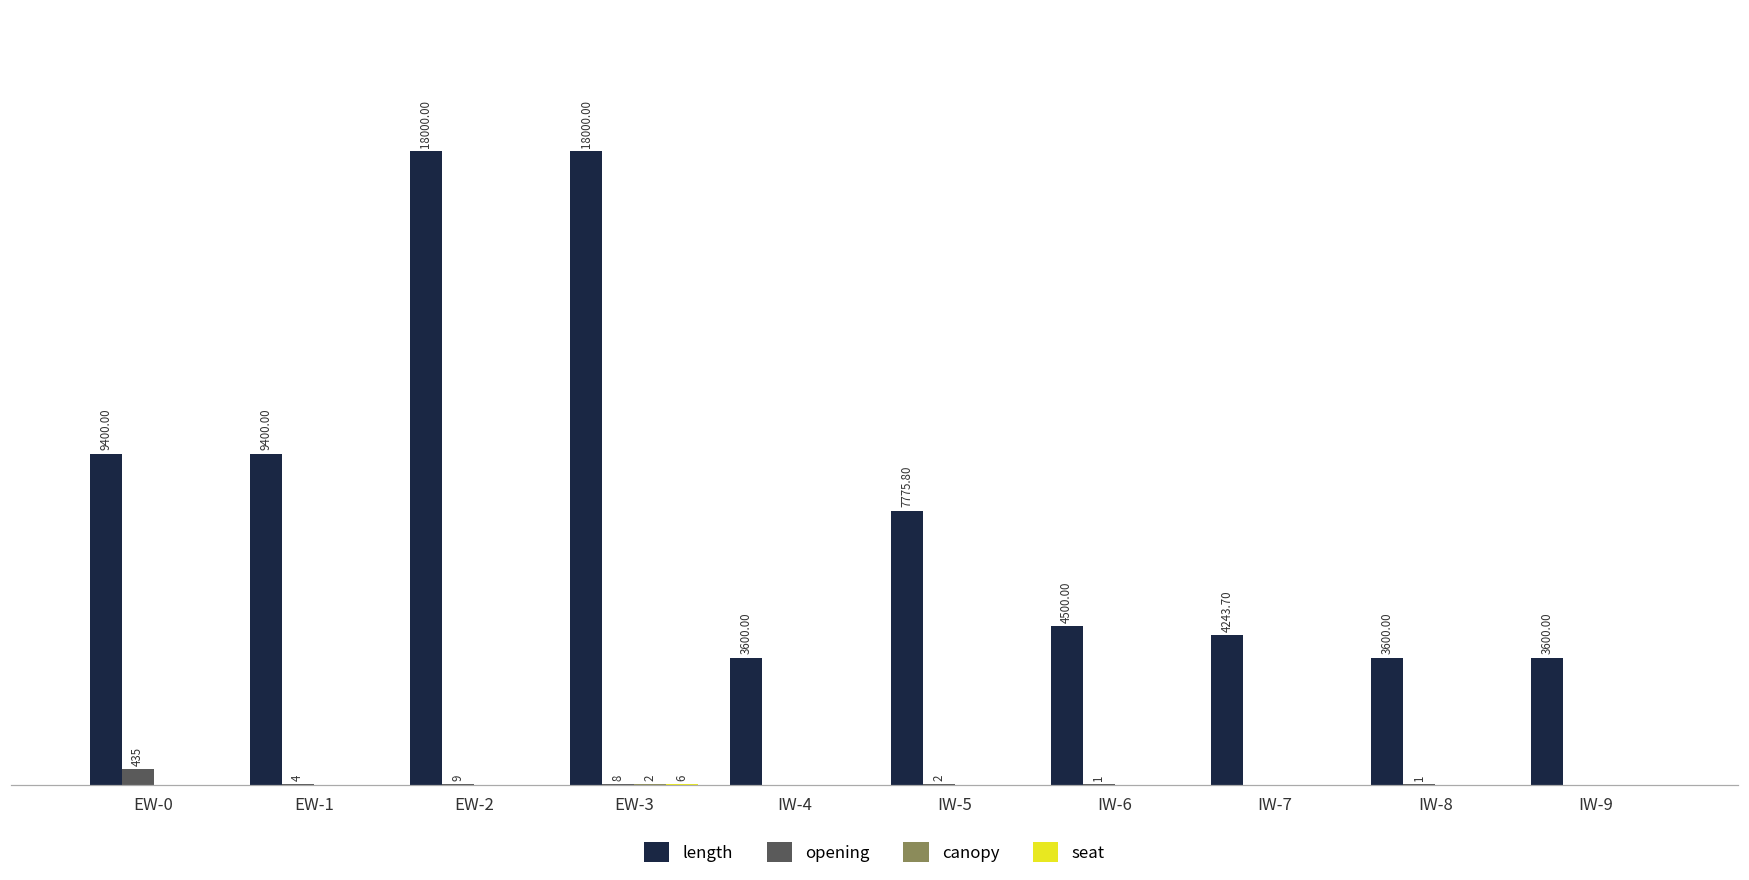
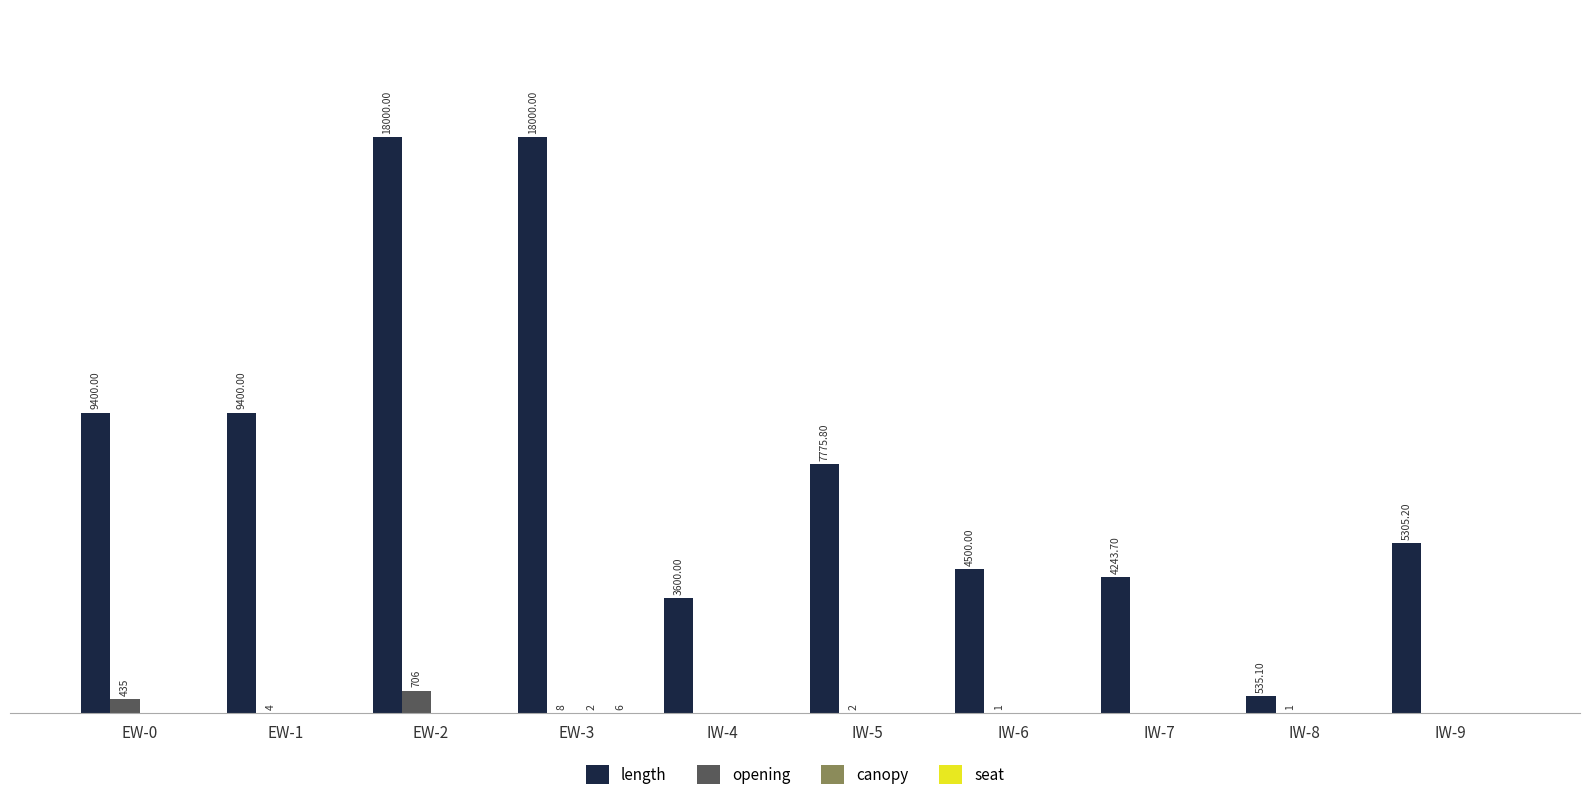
  {
    "length": {
      "EW-0": 9400.00,
      "EW-1": 9400.00,
      "EW-2": 18000.00,
      "EW-3": 18000.00,
      "IW-4": 3600.00,
      "IW-5": 7775.80,
      "IW-6": 4500.00,
      "IW-7": 4243.70,
-     "IW-8": 3600.00,
-     "IW-9": 3600.00
+     "IW-8": 535.10,
+     "IW-9": 5305.20
    },
    "opening": {
      "EW-0": 435,
      "EW-1": 4,
-     "EW-2": 9,
+     "EW-2": 706,
      "EW-3": 8,
      "IW-5": 2,
      "IW-6": 1,
      "IW-8": 1
    },
    "canopy": {
      "EW-3": 2
    },
    "seat": {
      "EW-3": 6
    }
  }
